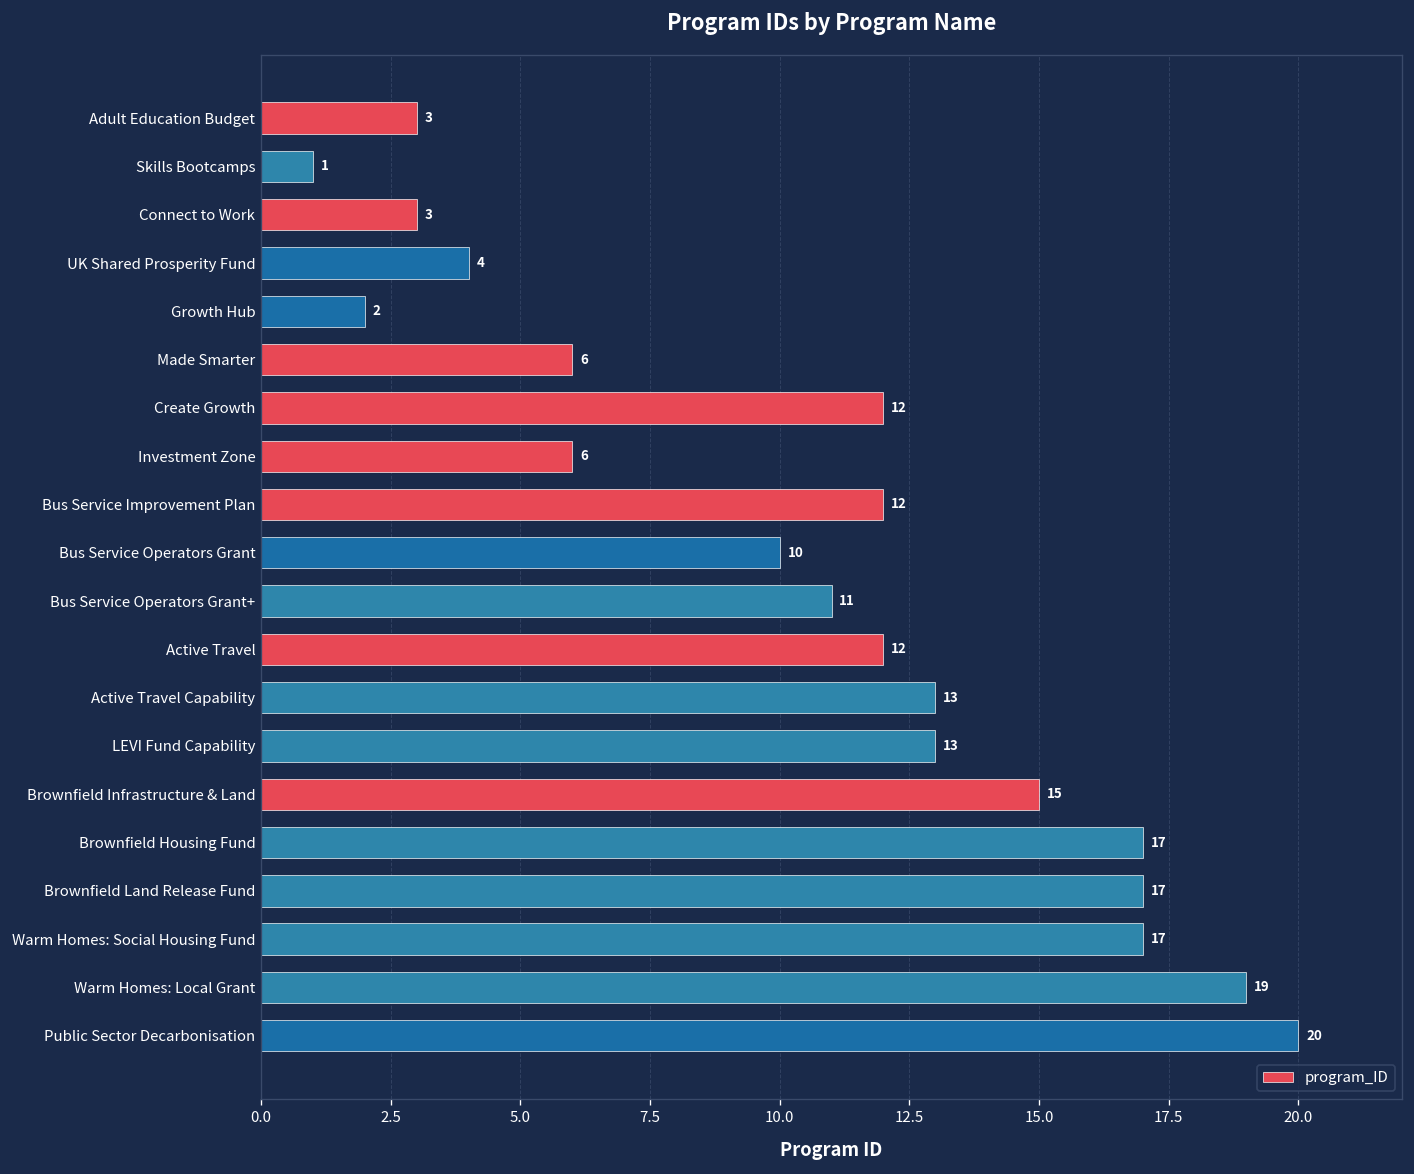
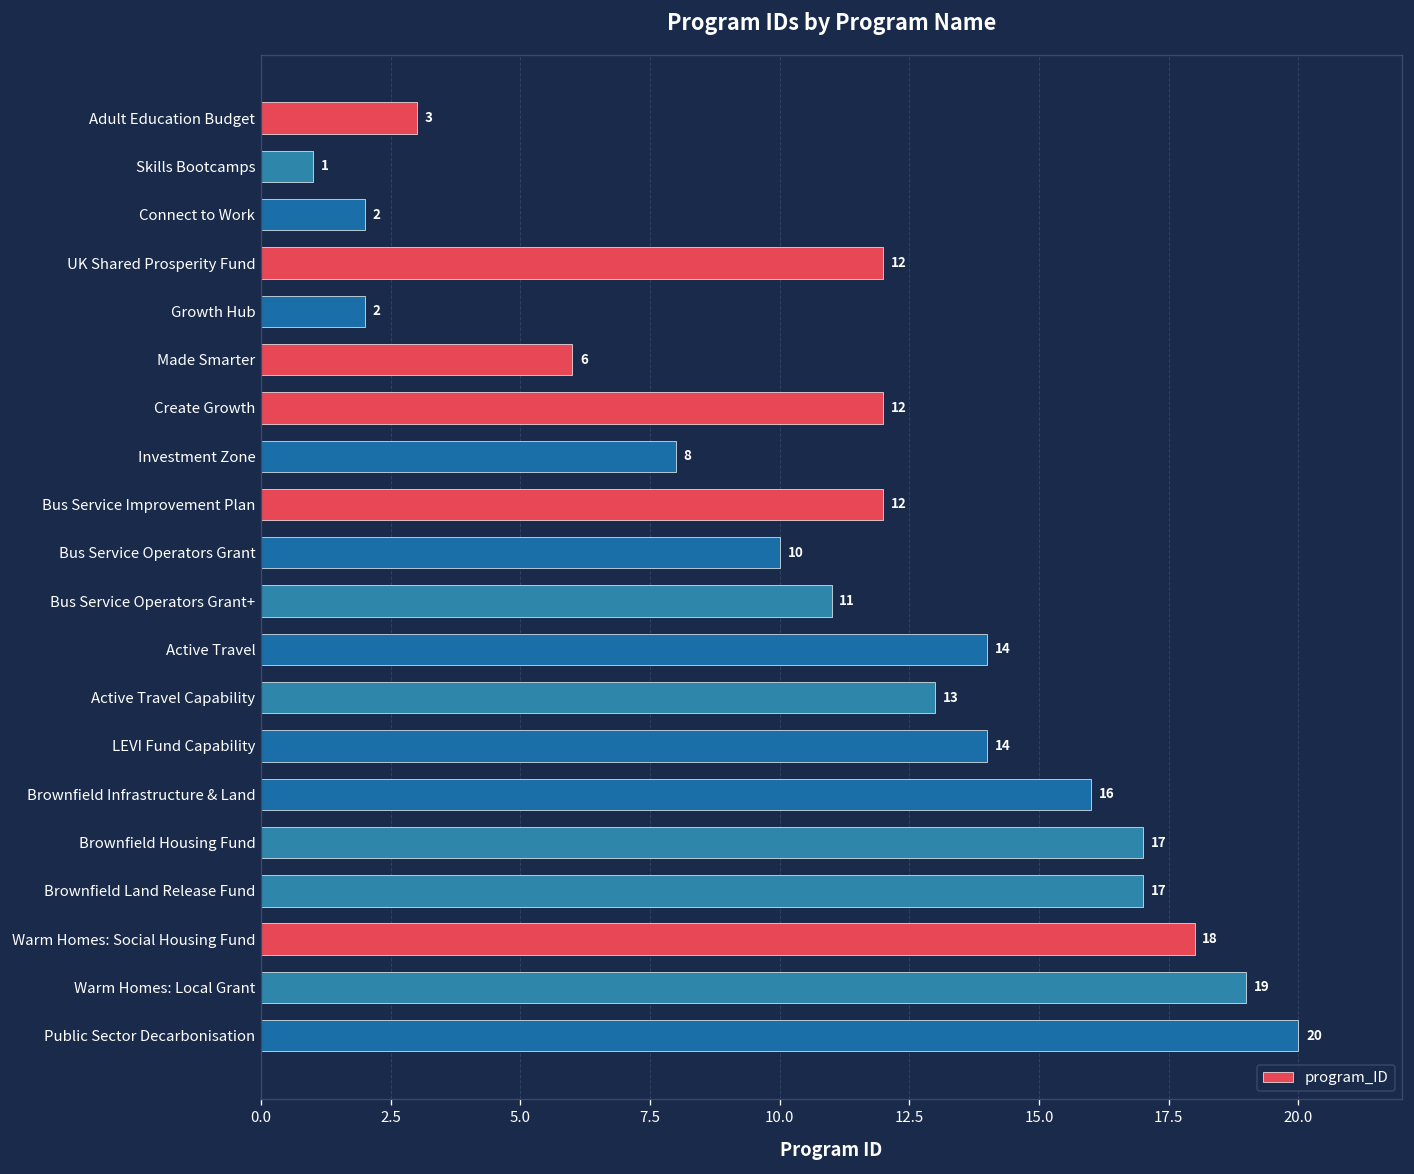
  {
    "Adult Education Budget": 3,
    "Skills Bootcamps": 1,
-   "Connect to Work": 3,
-   "UK Shared Prosperity Fund": 4,
+   "Connect to Work": 2,
+   "UK Shared Prosperity Fund": 12,
    "Growth Hub": 2,
    "Made Smarter": 6,
    "Create Growth": 12,
-   "Investment Zone": 6,
+   "Investment Zone": 8,
    "Bus Service Improvement Plan": 12,
    "Bus Service Operators Grant": 10,
    "Bus Service Operators Grant+": 11,
-   "Active Travel": 12,
+   "Active Travel": 14,
    "Active Travel Capability": 13,
-   "LEVI Fund Capability": 13,
-   "Brownfield Infrastructure & Land": 15,
+   "LEVI Fund Capability": 14,
+   "Brownfield Infrastructure & Land": 16,
    "Brownfield Housing Fund": 17,
    "Brownfield Land Release Fund": 17,
-   "Warm Homes: Social Housing Fund": 17,
+   "Warm Homes: Social Housing Fund": 18,
    "Warm Homes: Local Grant": 19,
    "Public Sector Decarbonisation": 20
  }
